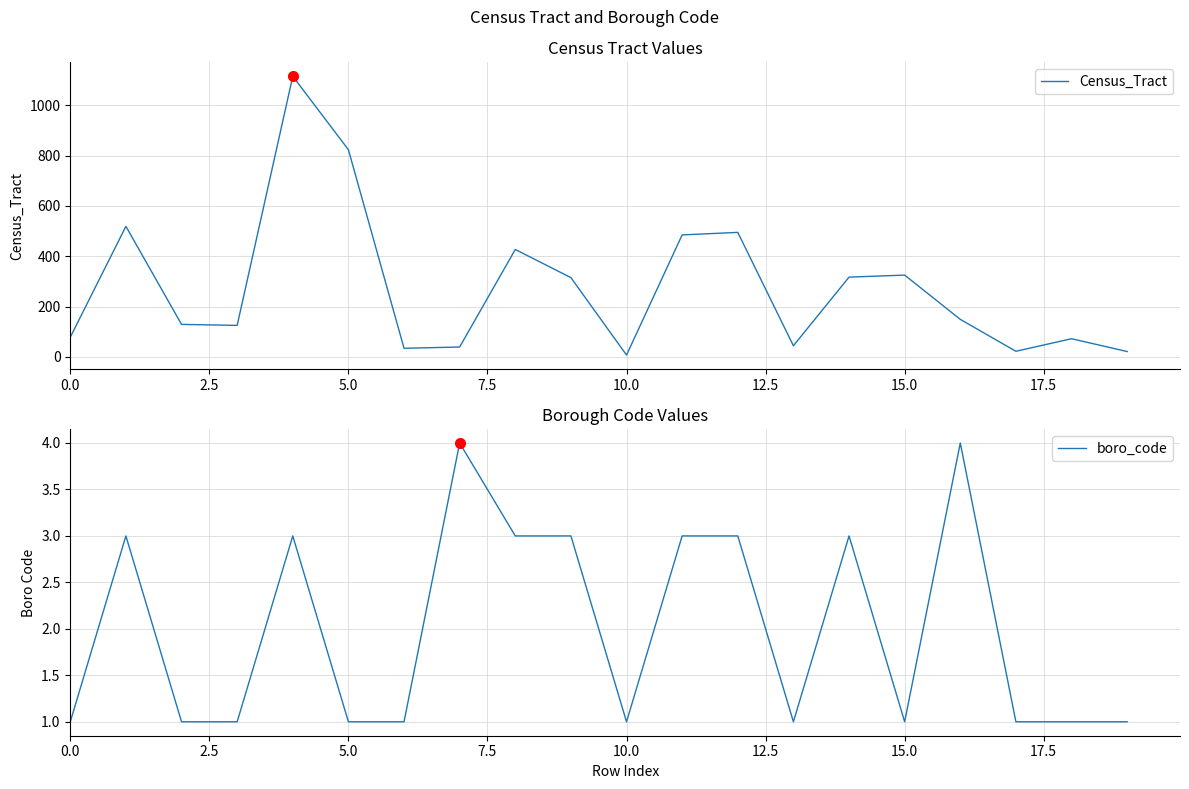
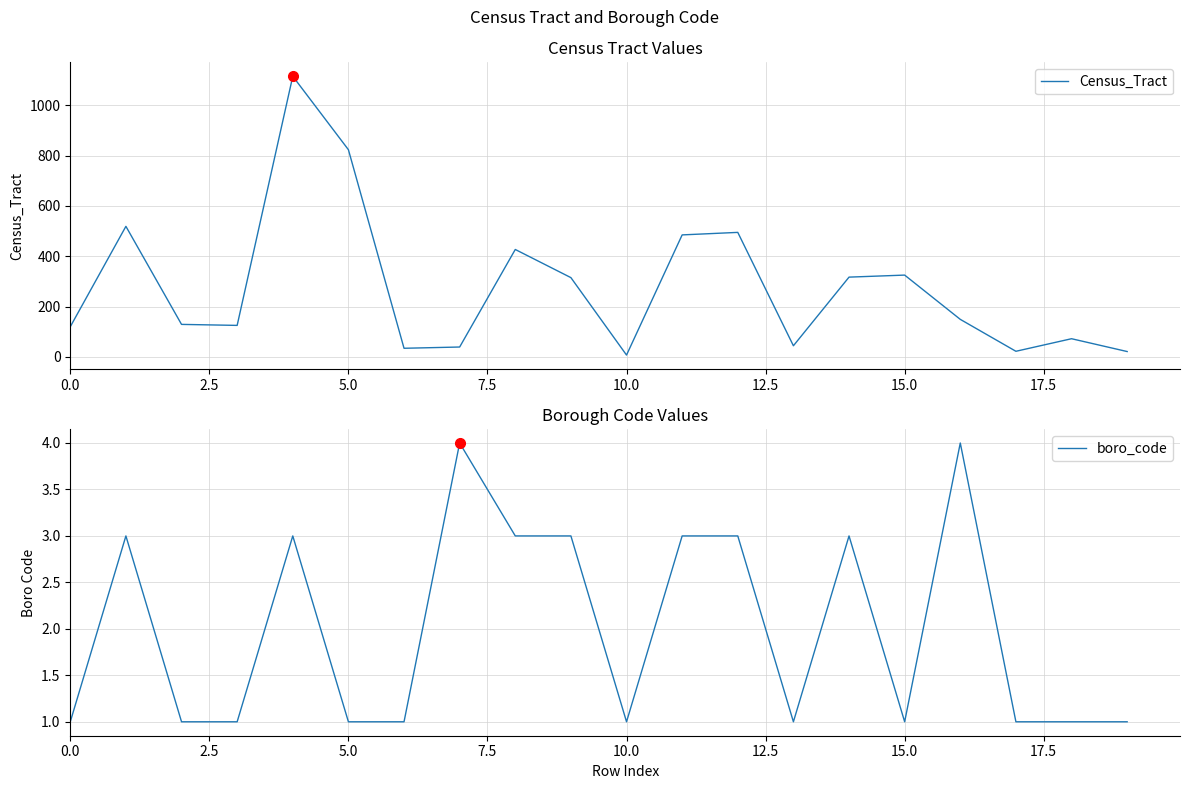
  {
    "Census Tract Values": {
      "Census_Tract": {
-       "0.0": 80,
+       "0.0": 120,
        "5.0": 820,
        "10.0": 10,
        "15.0": 330
      }
    },
    "Borough Code Values": {
      "boro_code": {
        "0.0": 1.0,
        "5.0": 1.0,
        "10.0": 1.0,
        "15.0": 1.0
      }
    }
  }
